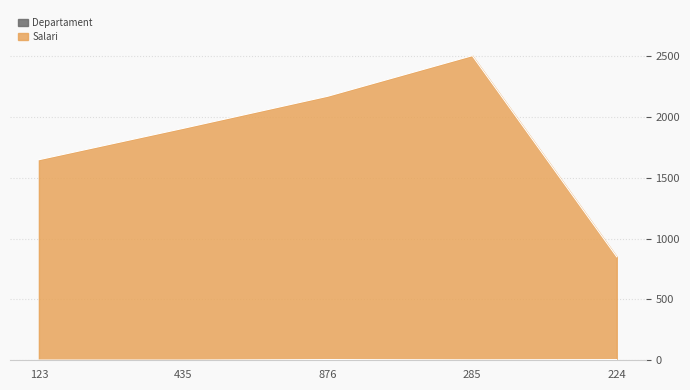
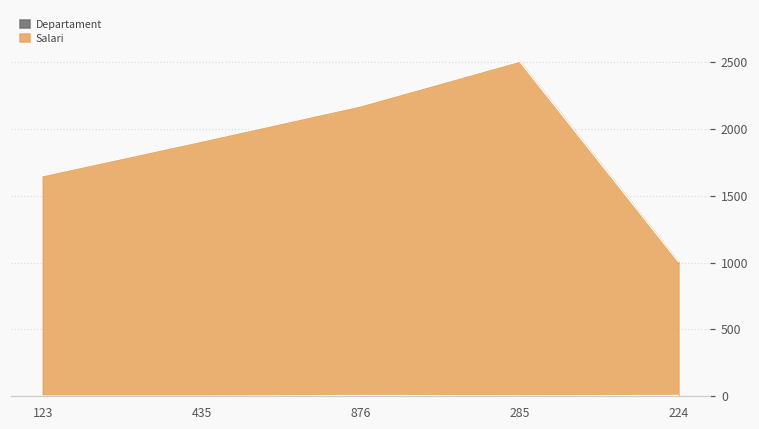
  {
    "Departament": {
      "123": 0,
      "435": 0,
      "876": 10,
      "285": 0,
      "224": 10
    },
    "Salari": {
      "123": 1650,
      "435": 1900,
      "876": 2160,
      "285": 2500,
-     "224": 840
+     "224": 1000
    }
  }
